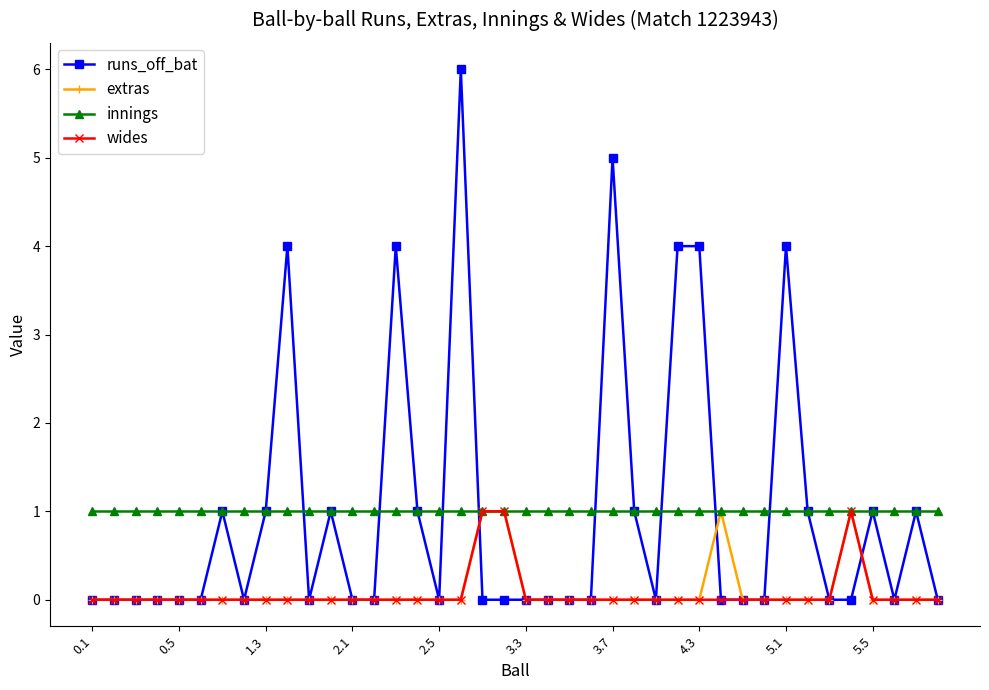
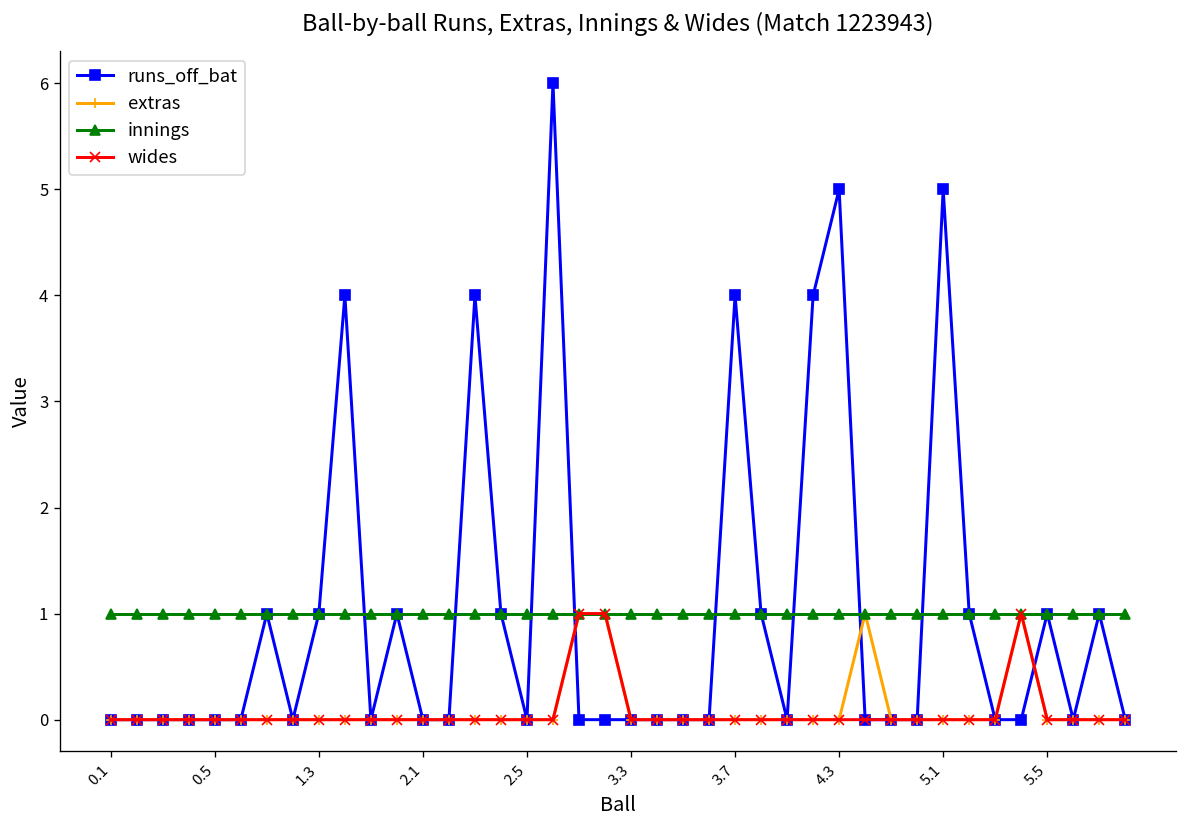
  {
    "runs_off_bat": {
-     "3.7": 5,
-     "4.3": 4,
-     "5.1": 4
+     "3.7": 4,
+     "4.3": 5,
+     "5.1": 5
    },
    "innings": {
      "0.1": 1,
      "0.5": 1,
      "2.1": 1,
      "2.5": 1,
      "3.3": 1,
      "3.7": 1,
      "4.3": 1,
      "5.1": 1
    }
  }
